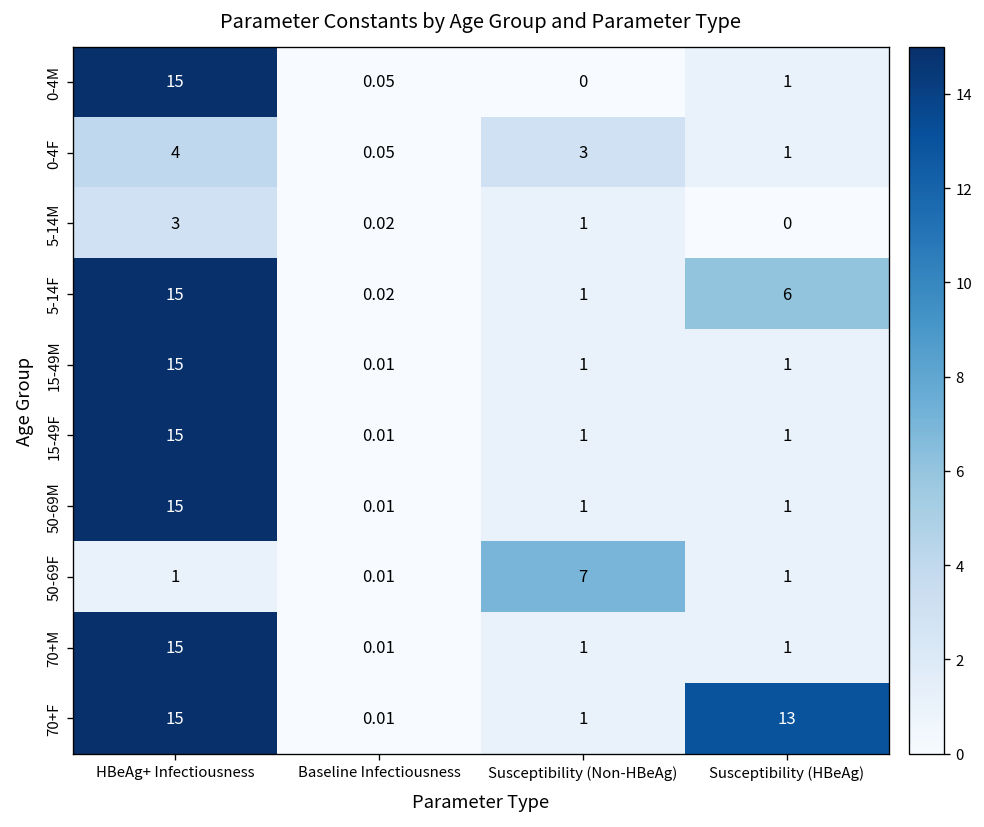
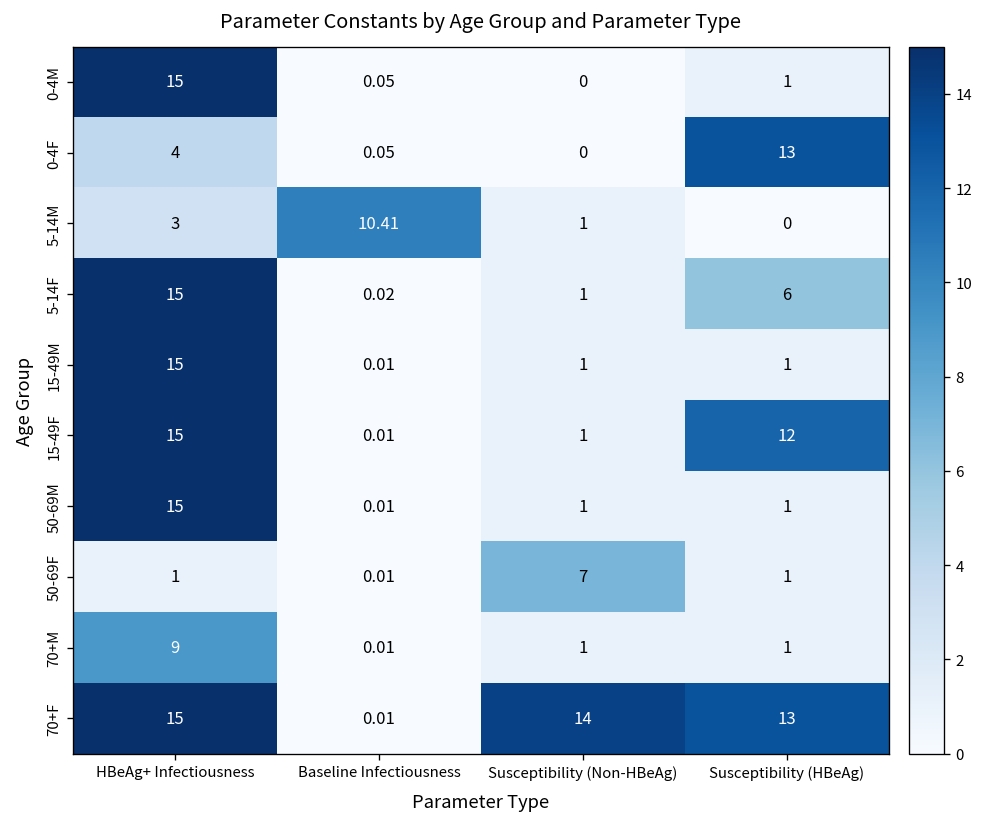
  {
    "0-4M": {
      "HBeAg+ Infectiousness": 15,
      "Baseline Infectiousness": 0.05,
      "Susceptibility (Non-HBeAg)": 0,
      "Susceptibility (HBeAg)": 1
    },
    "0-4F": {
      "HBeAg+ Infectiousness": 4,
      "Baseline Infectiousness": 0.05,
-     "Susceptibility (Non-HBeAg)": 3,
-     "Susceptibility (HBeAg)": 1
+     "Susceptibility (Non-HBeAg)": 0,
+     "Susceptibility (HBeAg)": 13
    },
    "5-14M": {
      "HBeAg+ Infectiousness": 3,
-     "Baseline Infectiousness": 0.02,
+     "Baseline Infectiousness": 10.41,
      "Susceptibility (Non-HBeAg)": 1,
      "Susceptibility (HBeAg)": 0
    },
    "5-14F": {
      "HBeAg+ Infectiousness": 15,
      "Baseline Infectiousness": 0.02,
      "Susceptibility (Non-HBeAg)": 1,
      "Susceptibility (HBeAg)": 6
    },
    "15-49M": {
      "HBeAg+ Infectiousness": 15,
      "Baseline Infectiousness": 0.01,
      "Susceptibility (Non-HBeAg)": 1,
      "Susceptibility (HBeAg)": 1
    },
    "15-49F": {
      "HBeAg+ Infectiousness": 15,
      "Baseline Infectiousness": 0.01,
      "Susceptibility (Non-HBeAg)": 1,
-     "Susceptibility (HBeAg)": 1
+     "Susceptibility (HBeAg)": 12
    },
    "50-69M": {
      "HBeAg+ Infectiousness": 15,
      "Baseline Infectiousness": 0.01,
      "Susceptibility (Non-HBeAg)": 1,
      "Susceptibility (HBeAg)": 1
    },
    "50-69F": {
      "HBeAg+ Infectiousness": 1,
      "Baseline Infectiousness": 0.01,
      "Susceptibility (Non-HBeAg)": 7,
      "Susceptibility (HBeAg)": 1
    },
    "70+M": {
-     "HBeAg+ Infectiousness": 15,
+     "HBeAg+ Infectiousness": 9,
      "Baseline Infectiousness": 0.01,
      "Susceptibility (Non-HBeAg)": 1,
      "Susceptibility (HBeAg)": 1
    },
    "70+F": {
      "HBeAg+ Infectiousness": 15,
      "Baseline Infectiousness": 0.01,
-     "Susceptibility (Non-HBeAg)": 1,
+     "Susceptibility (Non-HBeAg)": 14,
      "Susceptibility (HBeAg)": 13
    }
  }
